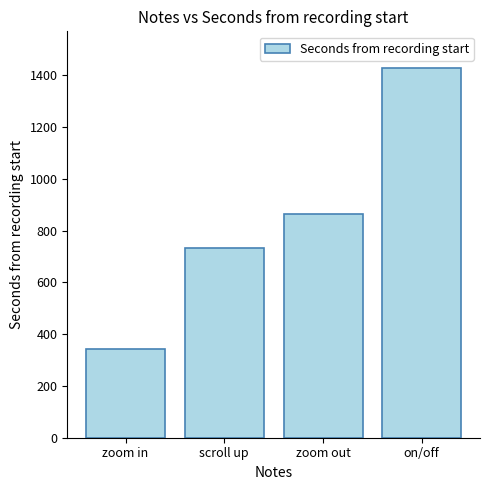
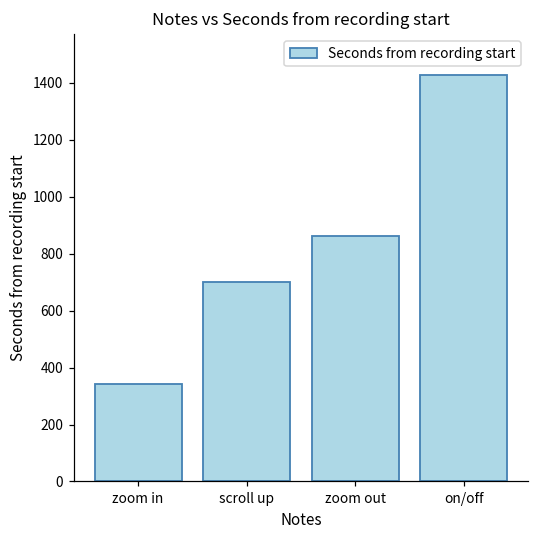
  {
    "zoom in": 340,
-   "scroll up": 730,
+   "scroll up": 700,
    "zoom out": 860,
    "on/off": 1430
  }
